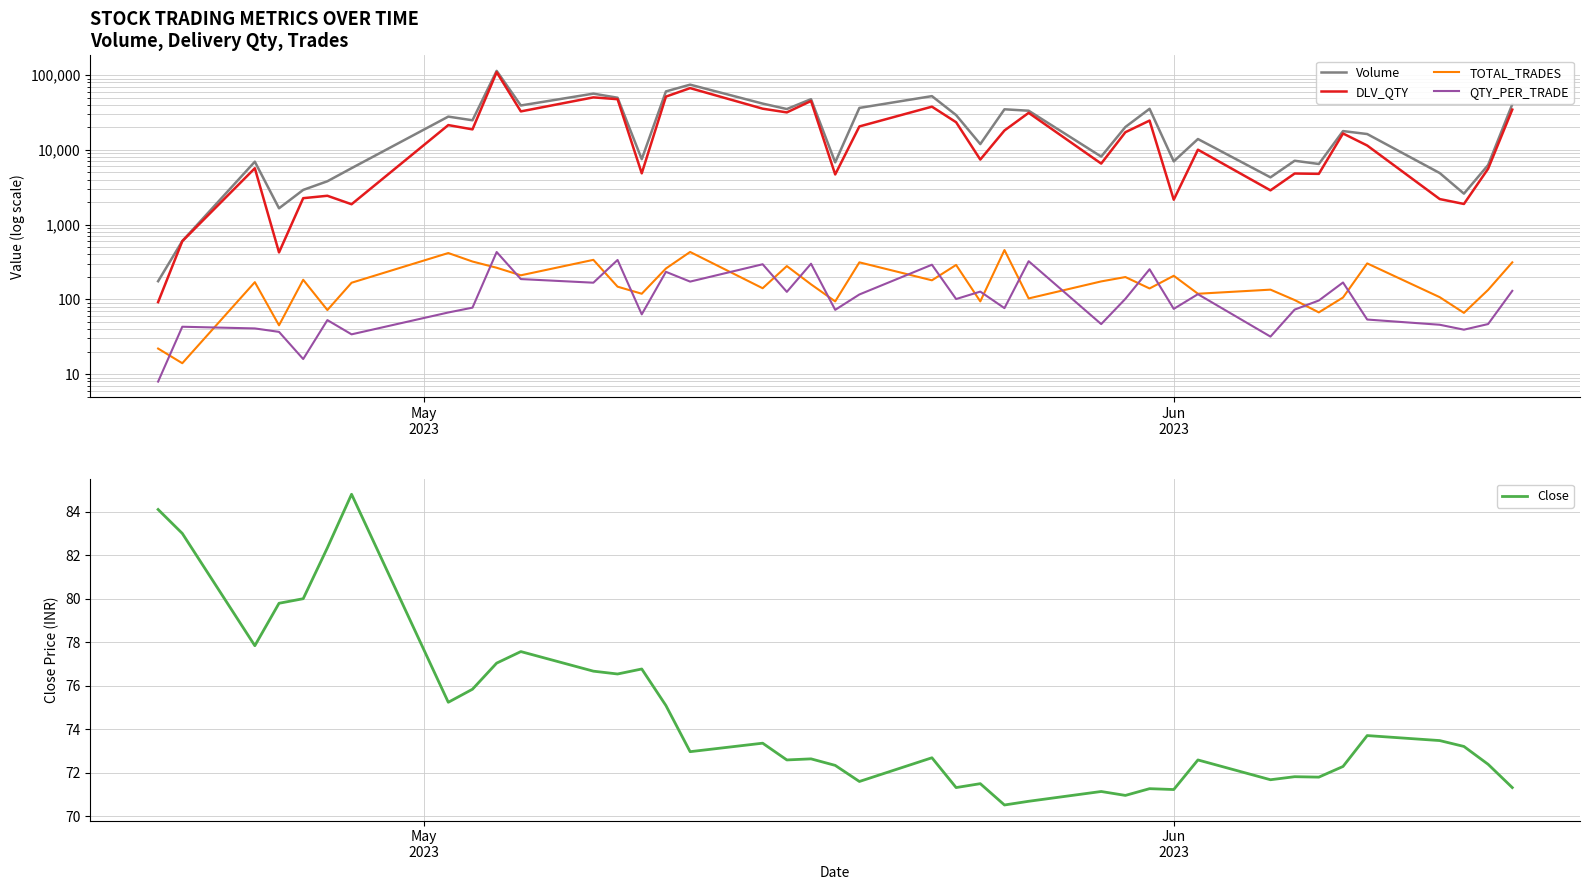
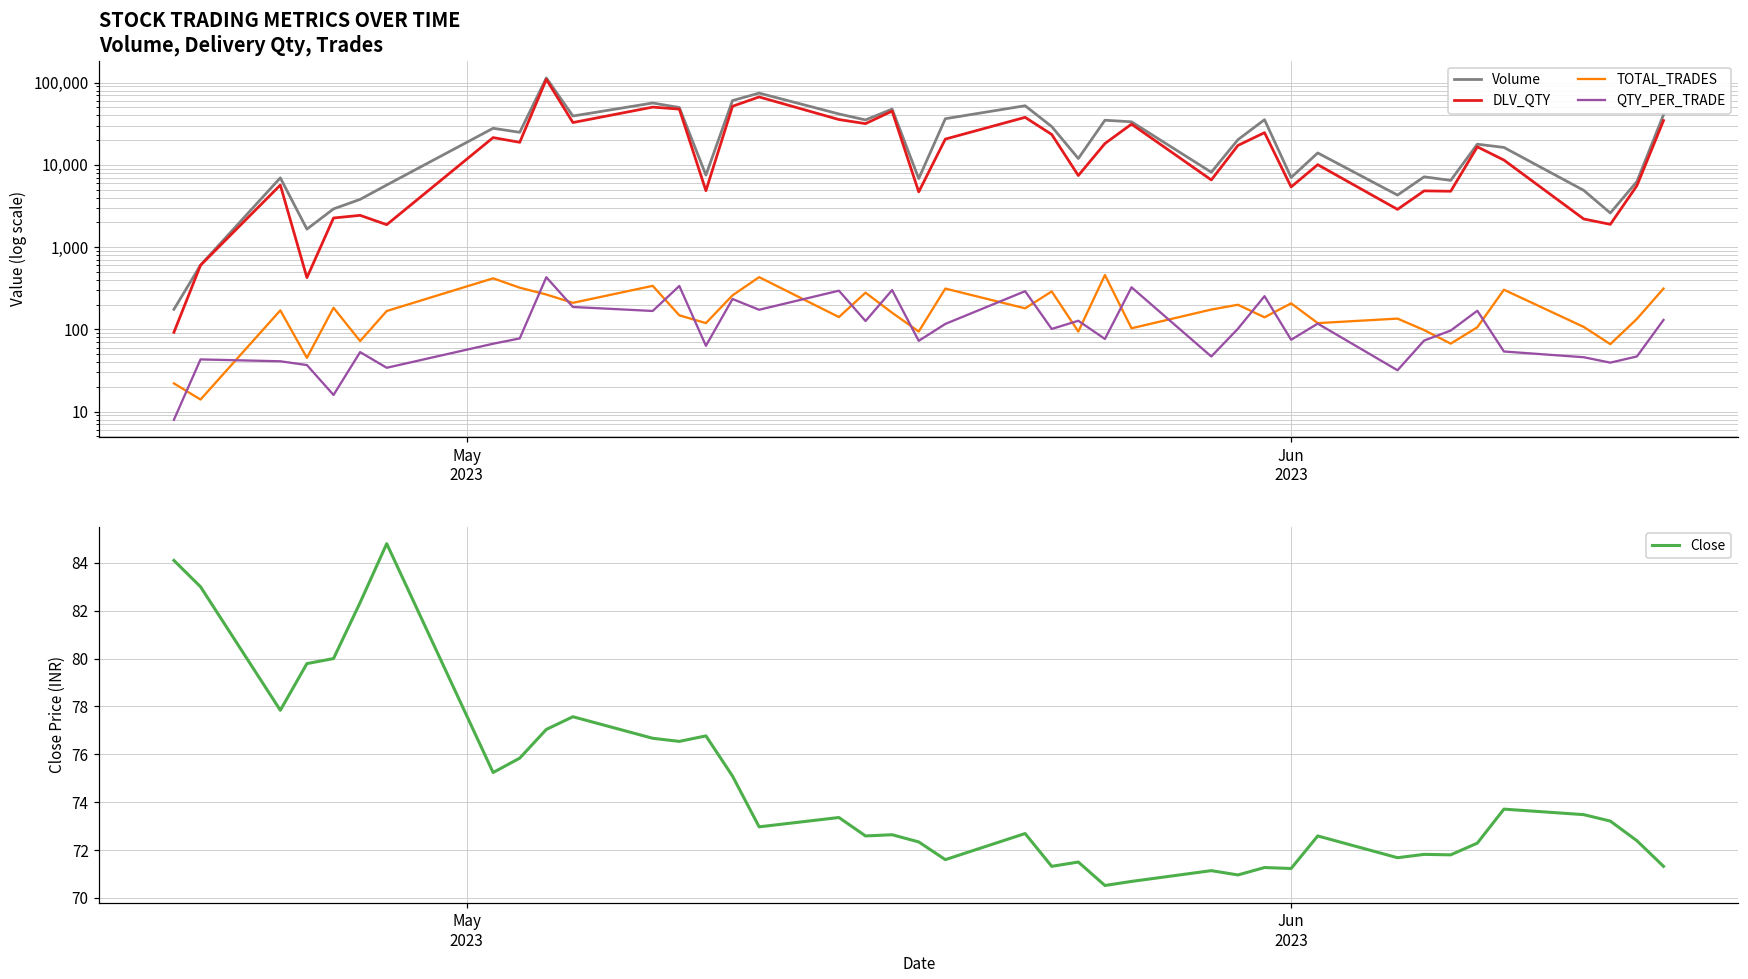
  {
    "STOCK TRADING METRICS OVER TIME Volume, Delivery Qty, Trades": {
      "Volume": {
        "Jun 2023": "7,000"
      },
      "DLV_QTY": {
-       "Jun 2023": "2,200"
+       "Jun 2023": "5,000"
      },
      "TOTAL_TRADES": {
        "Jun 2023": "210"
      },
      "QTY_PER_TRADE": {
        "Jun 2023": "70"
      }
    }
  }
